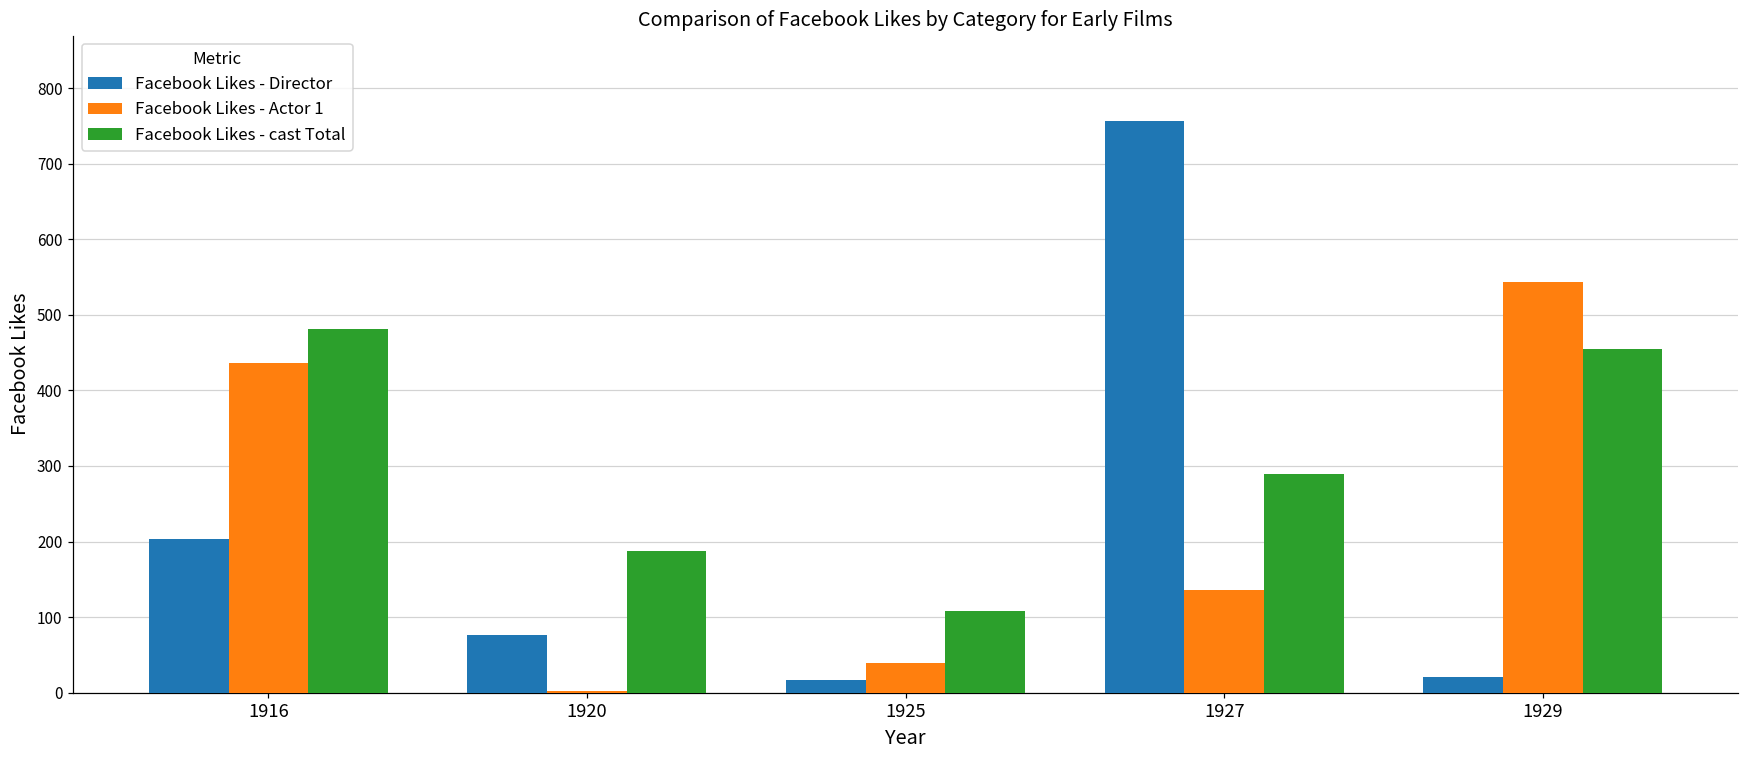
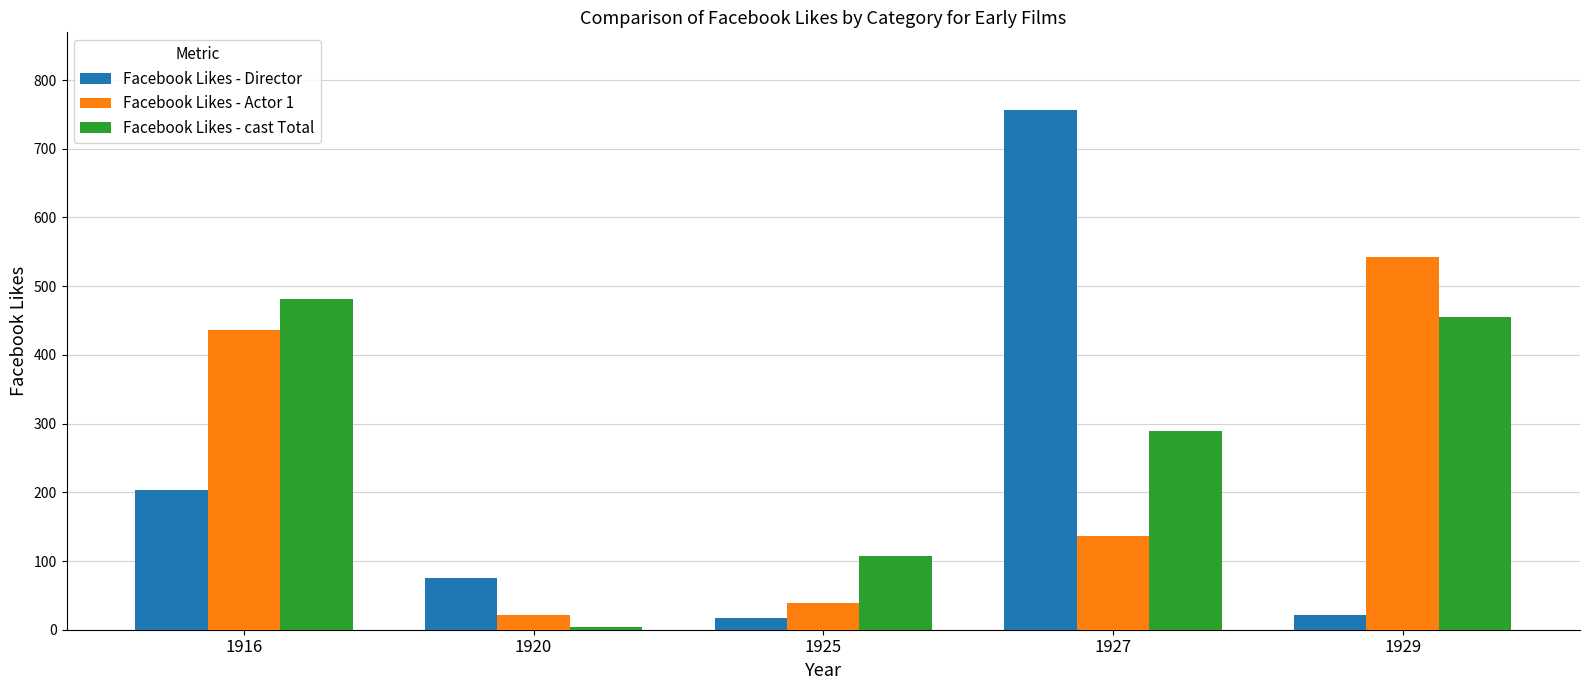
  {
    "Facebook Likes - Director": {
      "1916": 200,
      "1920": 80,
      "1925": 20,
      "1927": 760,
      "1929": 20
    },
    "Facebook Likes - Actor 1": {
      "1916": 440,
-     "1920": 0,
+     "1920": 20,
      "1925": 40,
      "1927": 140,
      "1929": 540
    },
    "Facebook Likes - cast Total": {
      "1916": 480,
-     "1920": 190,
+     "1920": 0,
      "1925": 110,
      "1927": 290,
      "1929": 460
    }
  }
